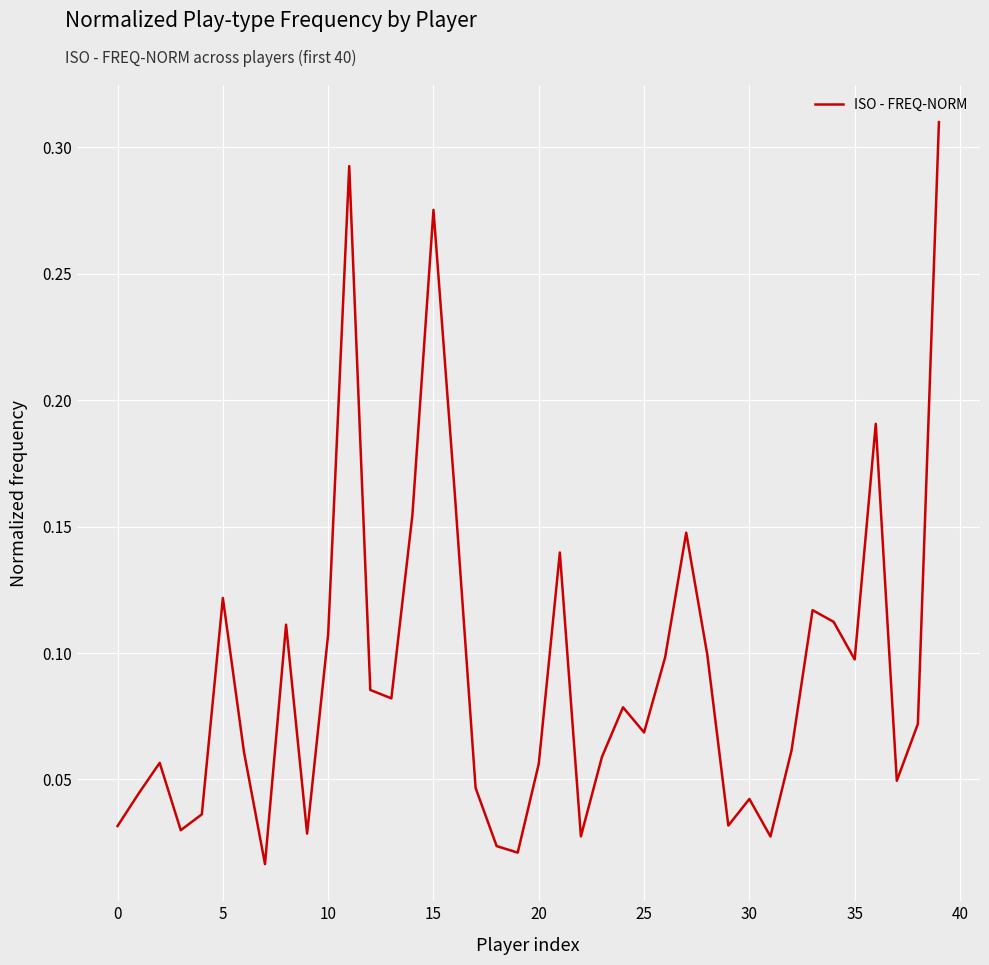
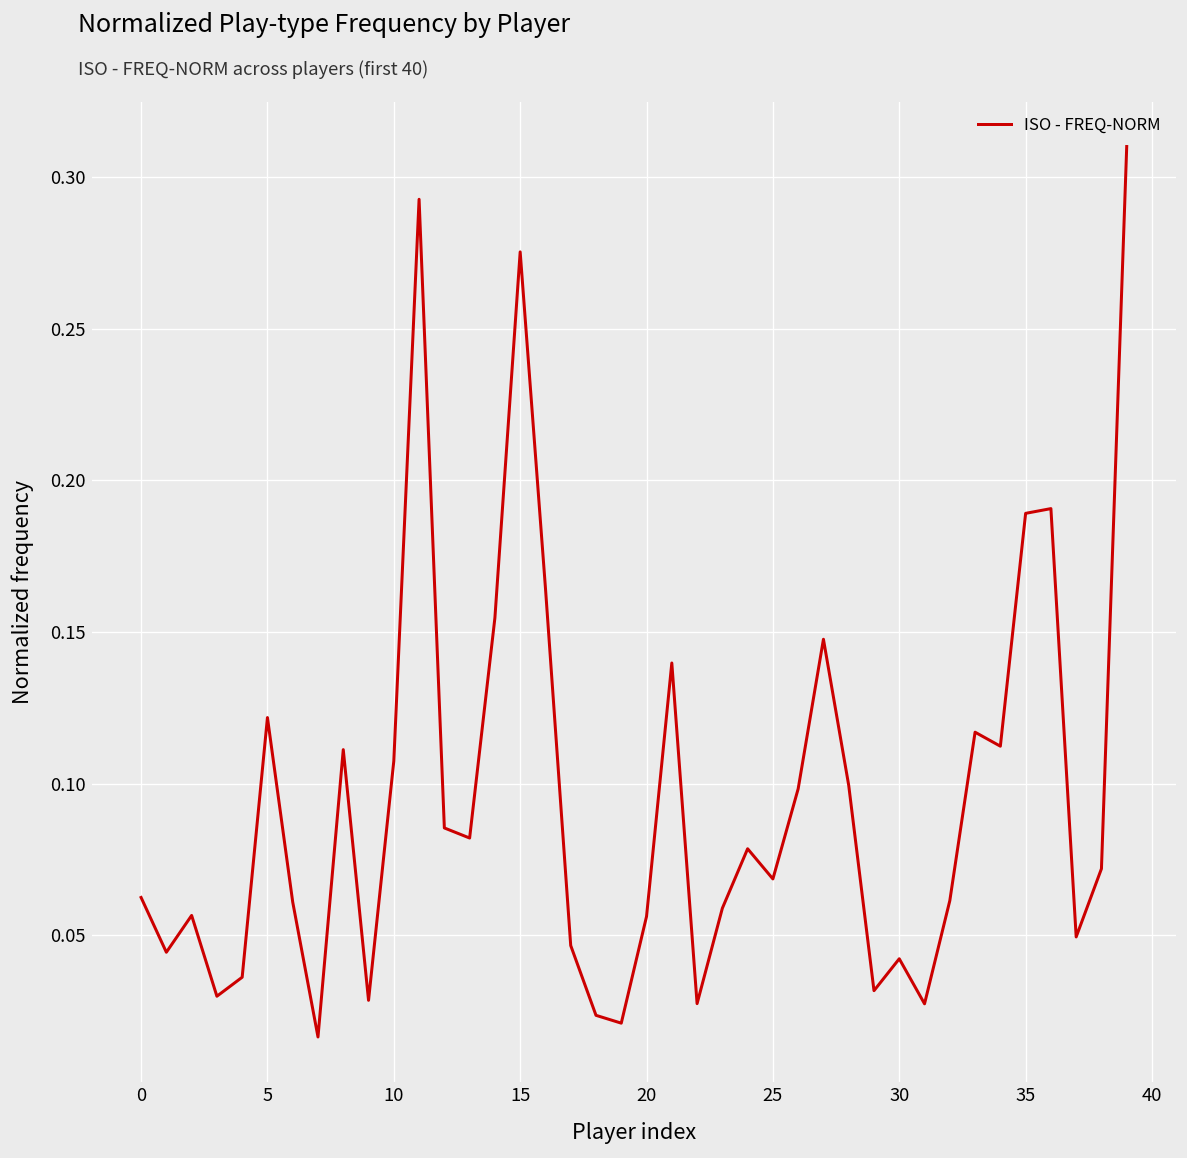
  {
-   "0": 0.032,
+   "0": 0.063,
    "5": 0.122,
    "10": 0.107,
    "15": 0.275,
    "20": 0.056,
    "25": 0.069,
    "30": 0.042,
-   "35": 0.097
+   "35": 0.189
  }
